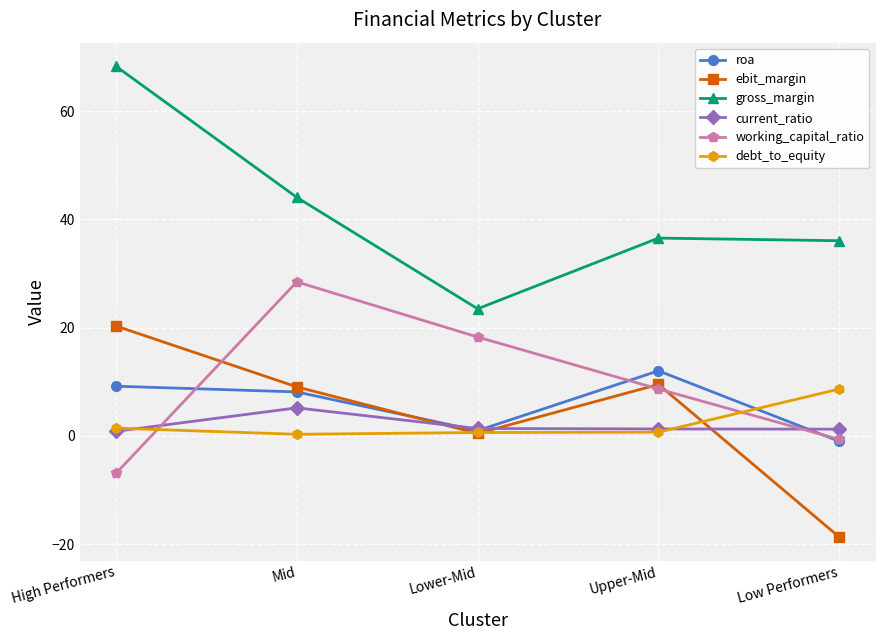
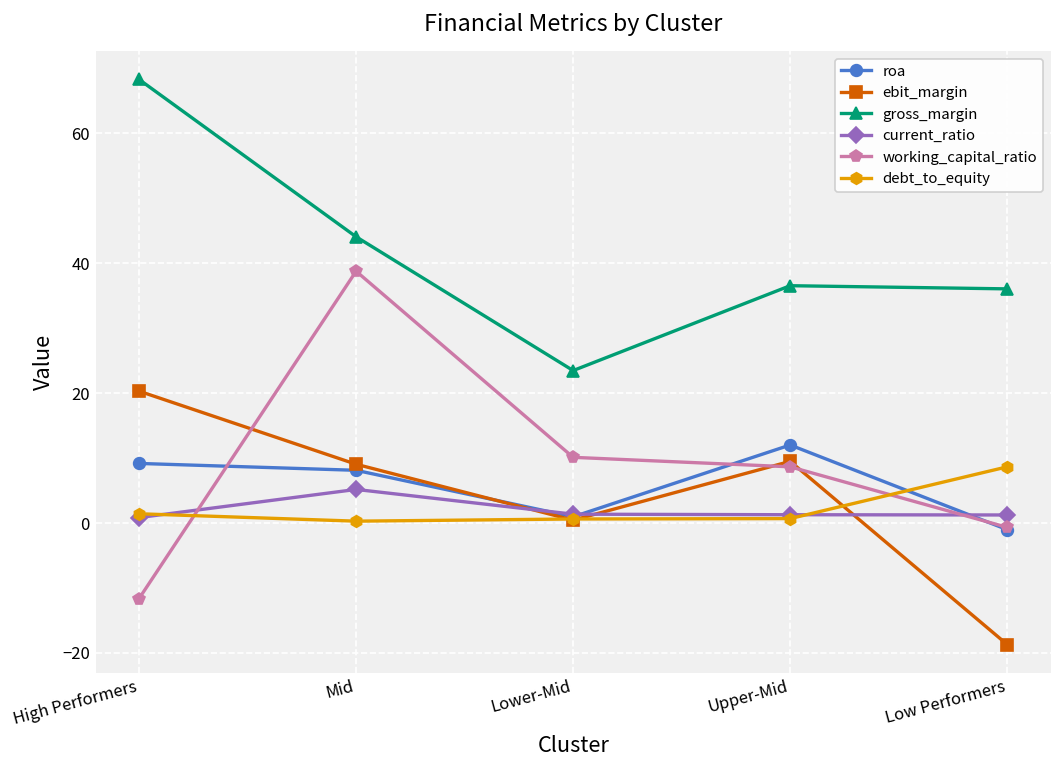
  {
    "roa": {
      "High Performers": 9,
      "Mid": 8,
      "Upper-Mid": 12
    },
    "ebit_margin": {
      "High Performers": 20,
      "Mid": 9,
      "Upper-Mid": 10,
      "Low Performers": -19
    },
    "gross_margin": {
      "High Performers": 68,
      "Mid": 44,
      "Lower-Mid": 23,
      "Upper-Mid": 37,
      "Low Performers": 36
    },
    "current_ratio": {
      "High Performers": 1,
      "Mid": 5,
      "Upper-Mid": 1,
      "Low Performers": 1
    },
    "working_capital_ratio": {
-     "High Performers": -7,
-     "Mid": 28,
-     "Lower-Mid": 18,
+     "High Performers": -12,
+     "Mid": 39,
+     "Lower-Mid": 10,
      "Upper-Mid": 9
    },
    "debt_to_equity": {
      "High Performers": 1,
      "Mid": 0,
      "Upper-Mid": 1,
      "Low Performers": 9
    }
  }
